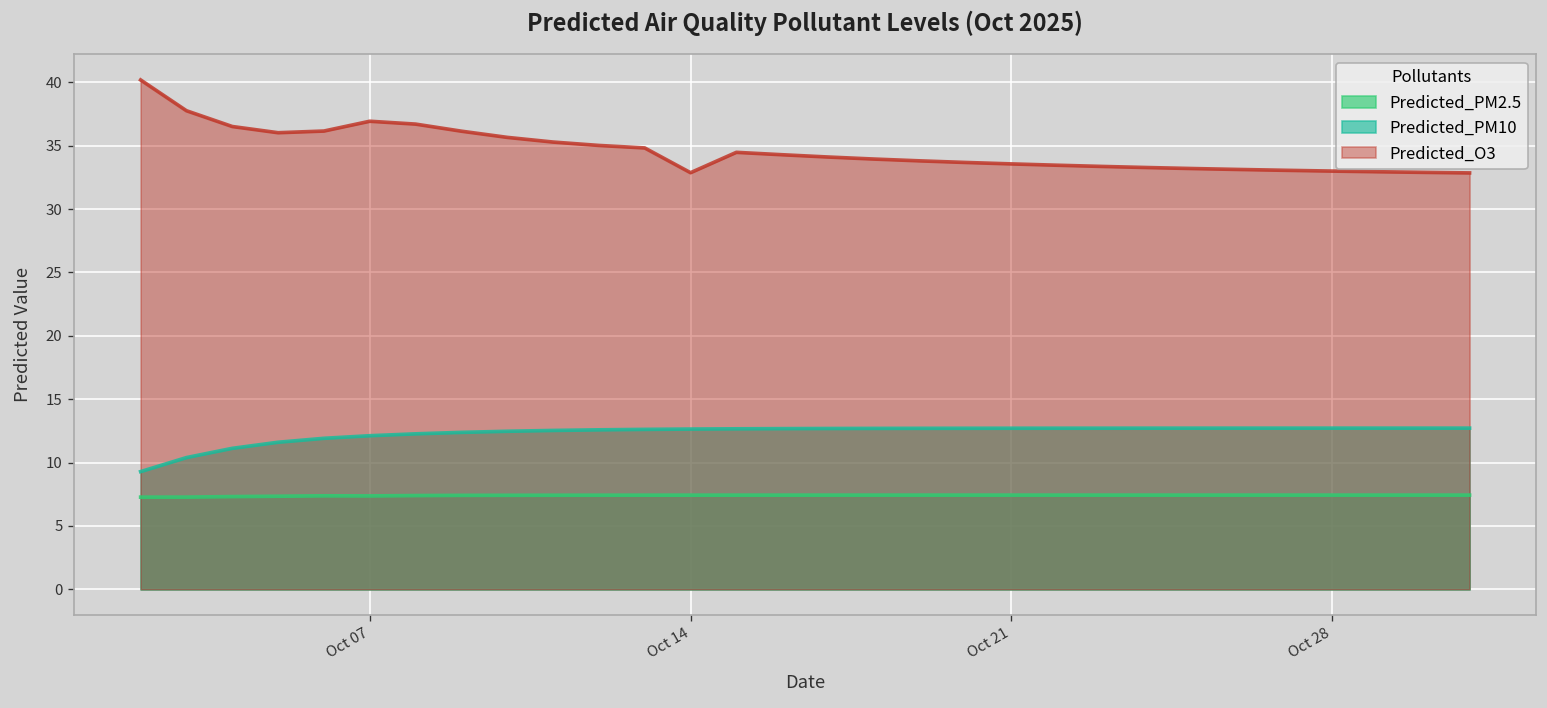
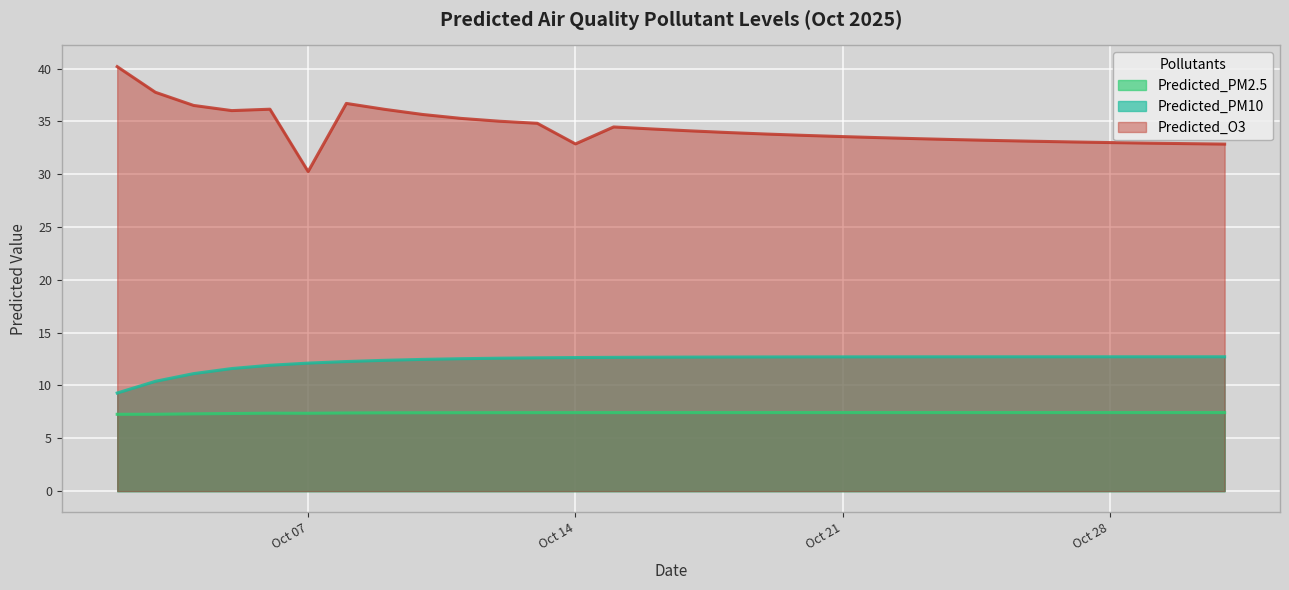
  {
    "Predicted_O3": {
-     "Oct 07": 36.9,
+     "Oct 07": 30.3,
      "Oct 14": 32.9,
      "Oct 21": 33.6,
      "Oct 28": 33.0
    }
  }
